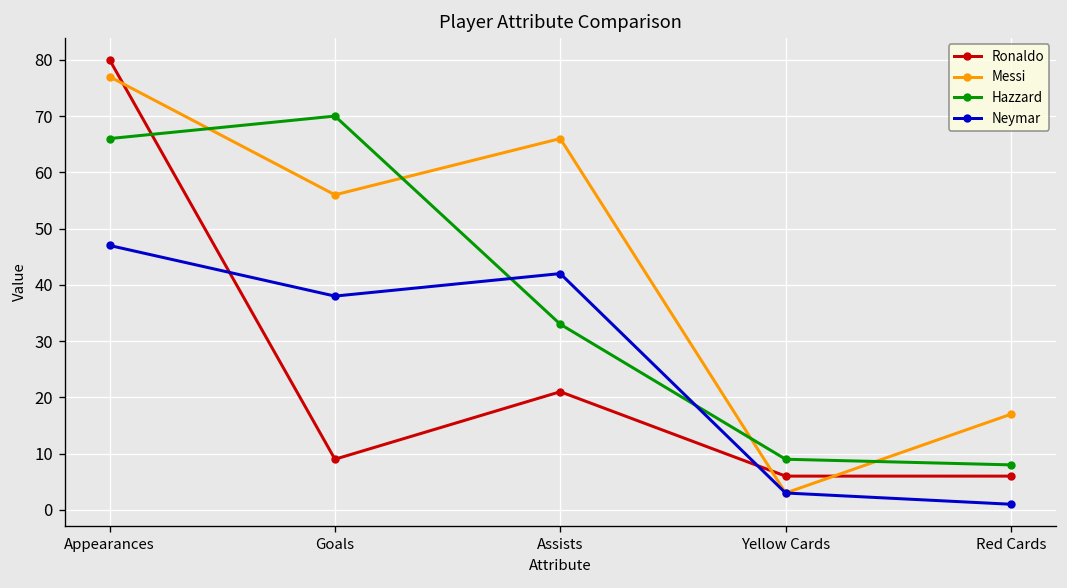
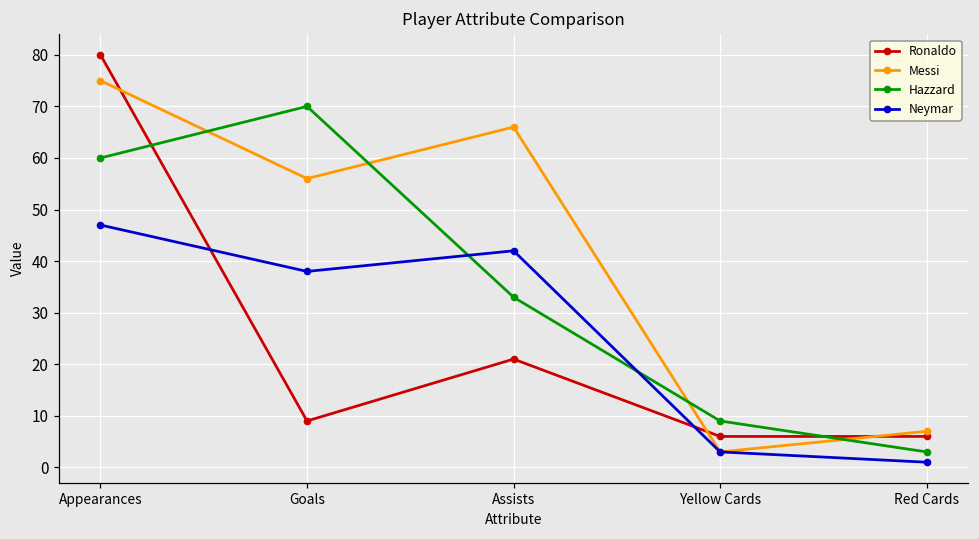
  {
    "Ronaldo": {
      "Appearances": 80,
      "Goals": 9,
      "Assists": 21,
      "Yellow Cards": 6,
      "Red Cards": 6
    },
    "Messi": {
-     "Appearances": 77,
+     "Appearances": 75,
      "Goals": 56,
      "Assists": 66,
-     "Red Cards": 17
+     "Red Cards": 7
    },
    "Hazzard": {
-     "Appearances": 66,
+     "Appearances": 60,
      "Goals": 70,
      "Assists": 33,
      "Yellow Cards": 9,
-     "Red Cards": 8
+     "Red Cards": 3
    },
    "Neymar": {
      "Appearances": 47,
      "Goals": 38,
      "Assists": 42,
      "Red Cards": 1
    }
  }
